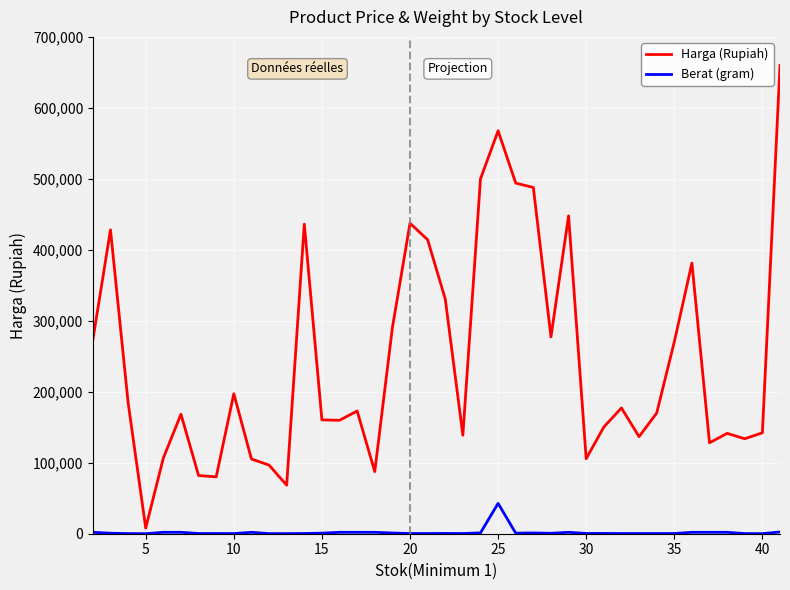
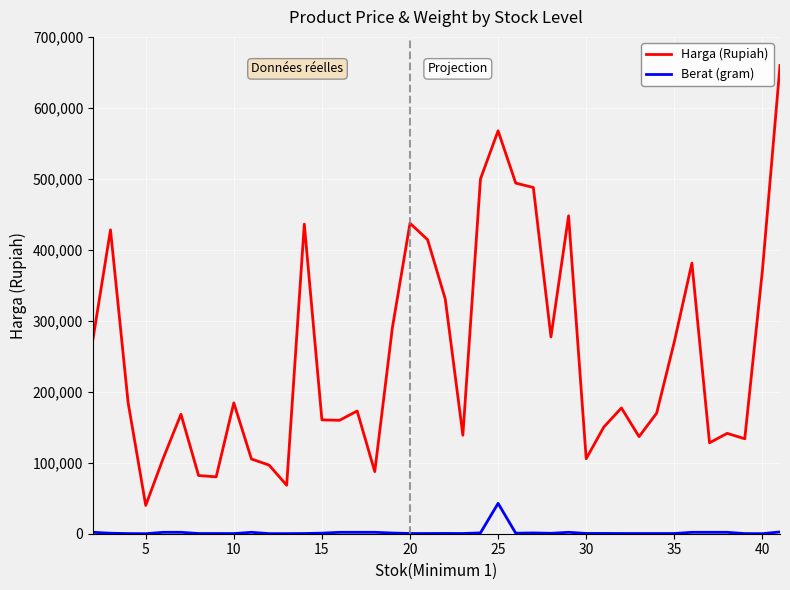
  {
    "Harga (Rupiah)": {
-     "5": "10,000",
-     "10": "200,000",
+     "5": "40,000",
+     "10": "180,000",
      "15": "160,000",
      "20": "440,000",
      "25": "570,000",
      "30": "110,000",
      "35": "270,000",
-     "40": "140,000"
+     "40": "370,000"
    },
    "Berat (gram)": {
      "5": "0",
      "10": "0",
      "15": "0",
      "20": "0",
      "25": "40,000",
      "30": "0",
      "35": "0",
      "40": "0"
    }
  }
